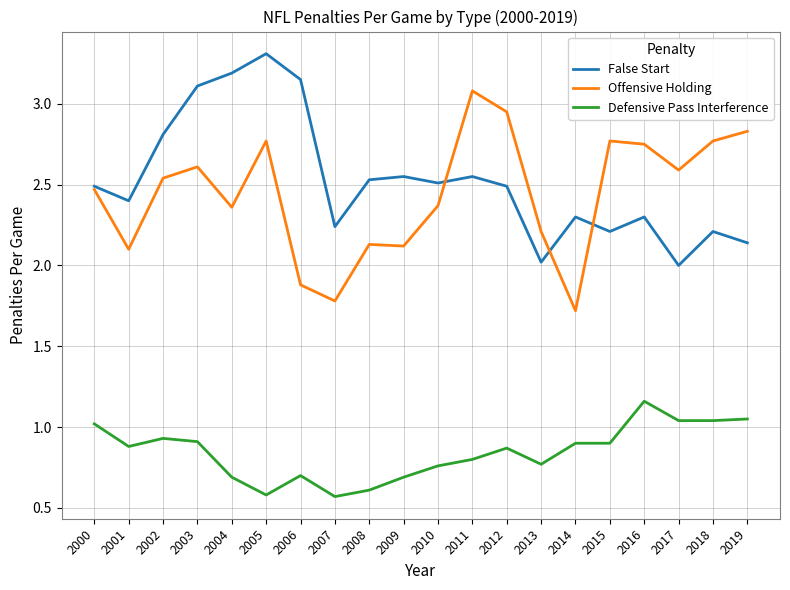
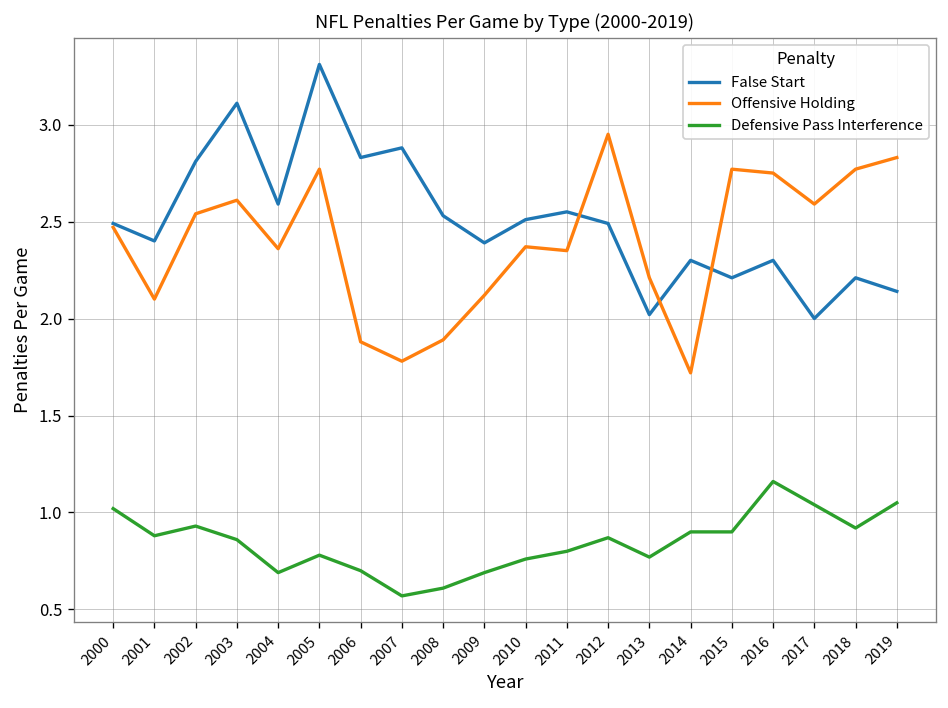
  {
    "False Start": {
      "2000": 2.49,
      "2001": 2.40,
      "2002": 2.81,
      "2003": 3.11,
-     "2004": 3.19,
+     "2004": 2.59,
      "2005": 3.31,
-     "2006": 3.15,
-     "2007": 2.24,
+     "2006": 2.83,
+     "2007": 2.88,
      "2008": 2.53,
-     "2009": 2.55,
+     "2009": 2.39,
      "2010": 2.51,
      "2011": 2.55,
      "2012": 2.49,
      "2013": 2.02,
      "2014": 2.30,
      "2015": 2.21,
      "2016": 2.30,
      "2017": 2.00,
      "2018": 2.21,
      "2019": 2.14
    },
    "Offensive Holding": {
      "2000": 2.47,
      "2001": 2.10,
      "2002": 2.54,
      "2003": 2.61,
      "2004": 2.36,
      "2005": 2.77,
      "2006": 1.88,
      "2007": 1.78,
-     "2008": 2.13,
+     "2008": 1.89,
      "2009": 2.12,
      "2010": 2.37,
-     "2011": 3.08,
+     "2011": 2.35,
      "2012": 2.95,
      "2013": 2.21,
      "2014": 1.72,
      "2015": 2.77,
      "2016": 2.75,
      "2017": 2.59,
      "2018": 2.77,
      "2019": 2.83
    },
    "Defensive Pass Interference": {
      "2000": 1.02,
      "2001": 0.88,
      "2002": 0.93,
-     "2003": 0.91,
+     "2003": 0.86,
      "2004": 0.69,
-     "2005": 0.58,
+     "2005": 0.78,
      "2006": 0.70,
      "2007": 0.57,
      "2008": 0.61,
      "2009": 0.69,
      "2010": 0.76,
      "2011": 0.80,
      "2012": 0.87,
      "2013": 0.77,
      "2014": 0.90,
      "2015": 0.90,
      "2016": 1.16,
      "2017": 1.04,
-     "2018": 1.04,
+     "2018": 0.92,
      "2019": 1.05
    }
  }
